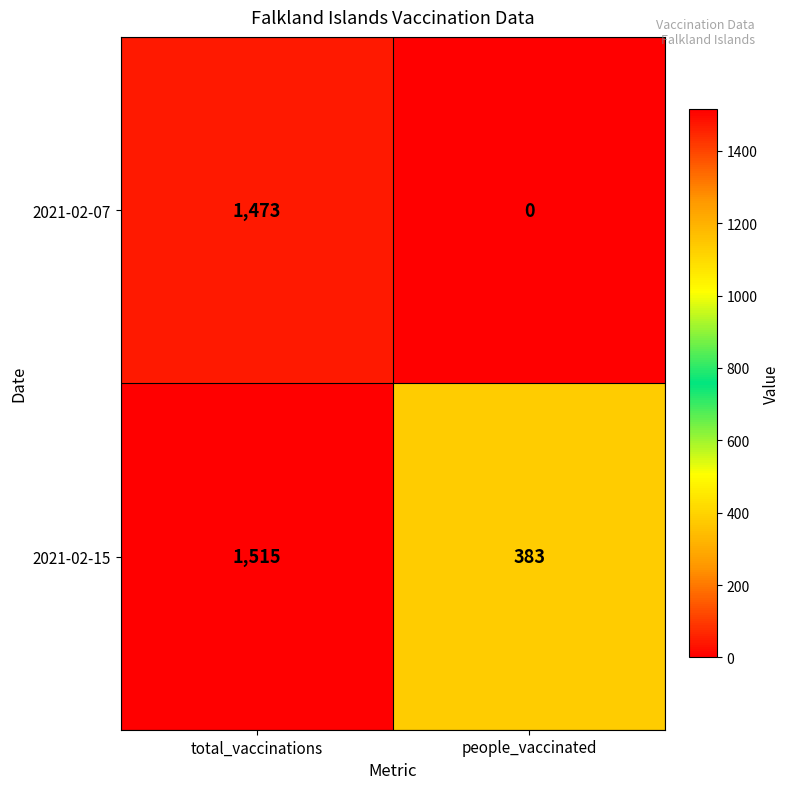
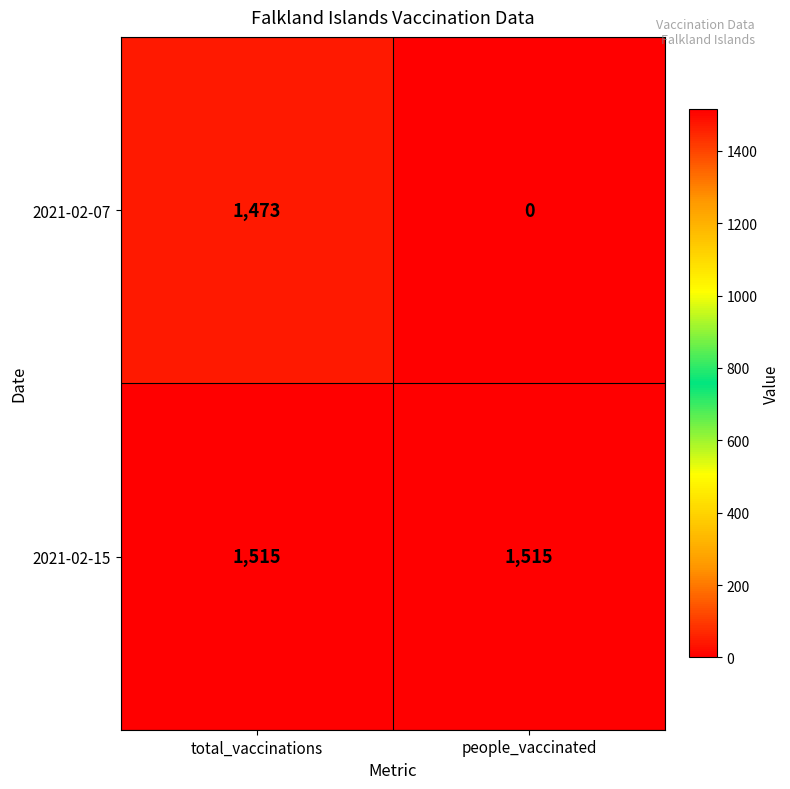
  {
    "2021-02-07": {
      "total_vaccinations": "1,473",
      "people_vaccinated": "0"
    },
    "2021-02-15": {
      "total_vaccinations": "1,515",
-     "people_vaccinated": "383"
+     "people_vaccinated": "1,515"
    }
  }
